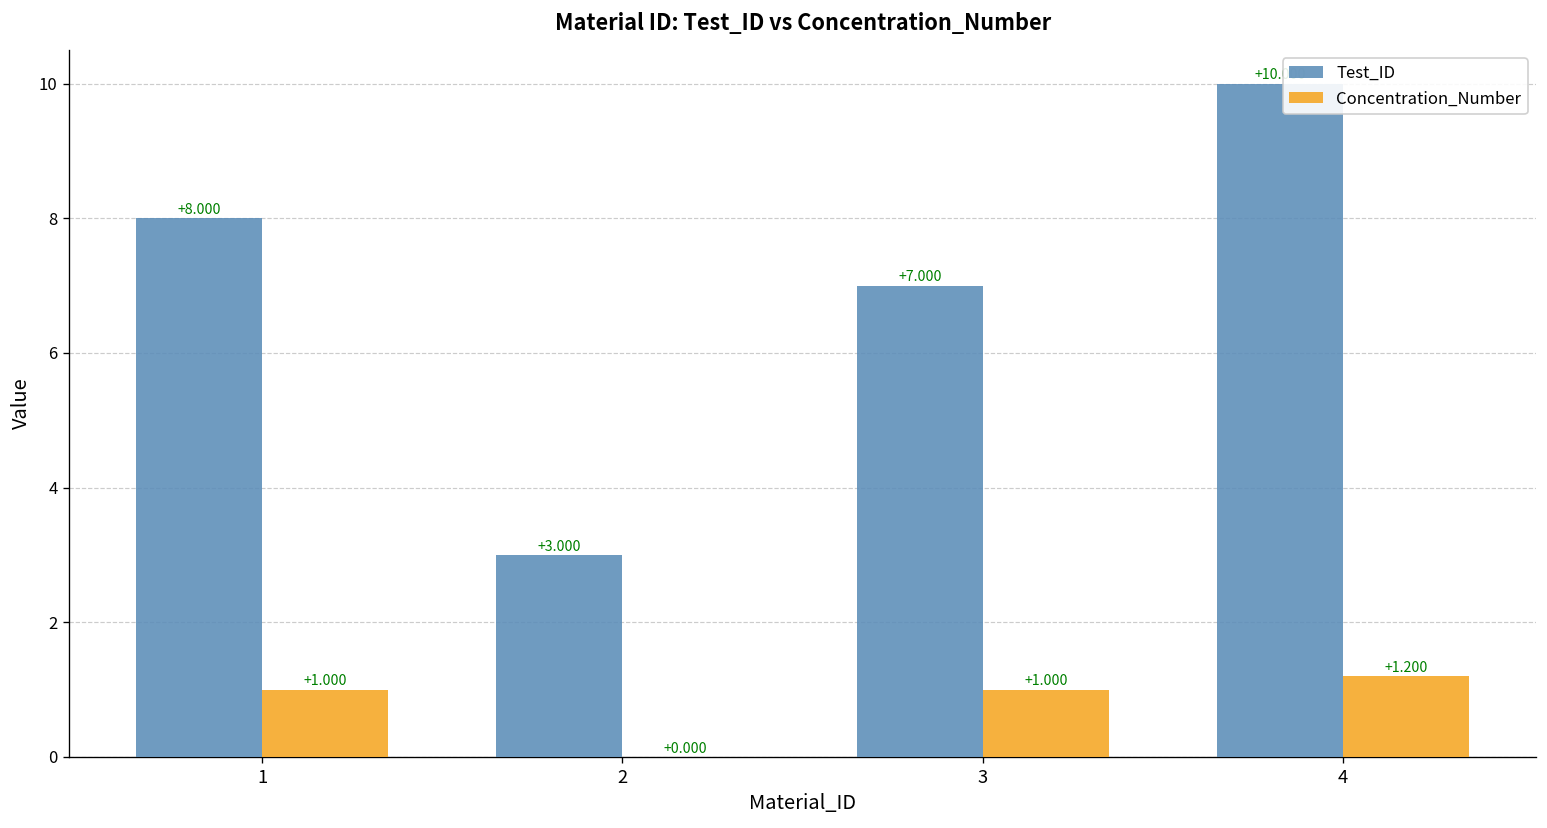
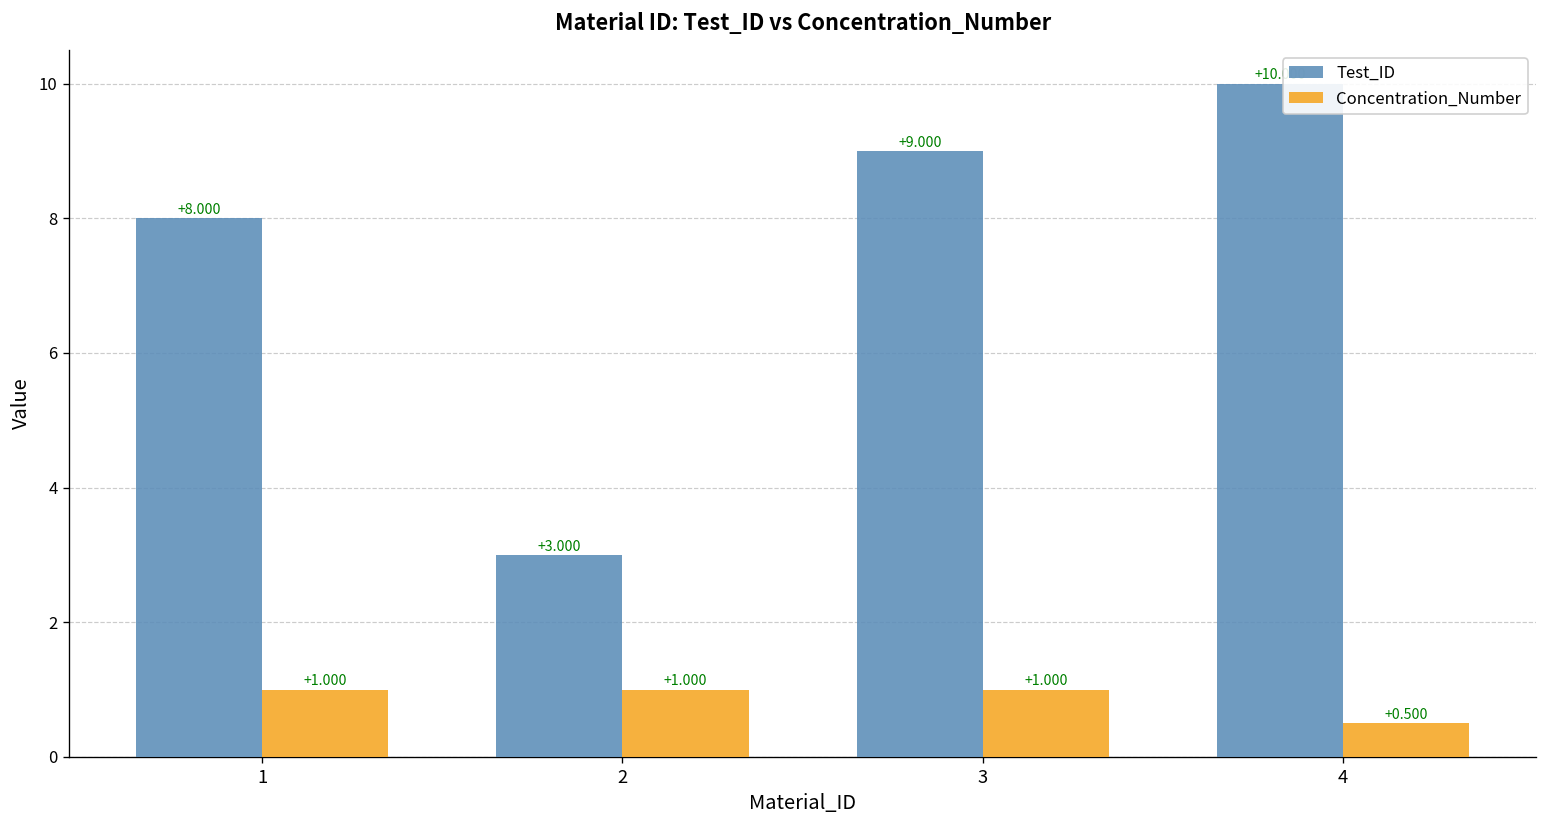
  {
    "Test_ID": {
      "1": "+8.000",
      "2": "+3.000",
-     "3": "+7.000"
+     "3": "+9.000"
    },
    "Concentration_Number": {
      "1": "+1.000",
-     "2": "+0.000",
+     "2": "+1.000",
      "3": "+1.000",
-     "4": "+1.200"
+     "4": "+0.500"
    }
  }
